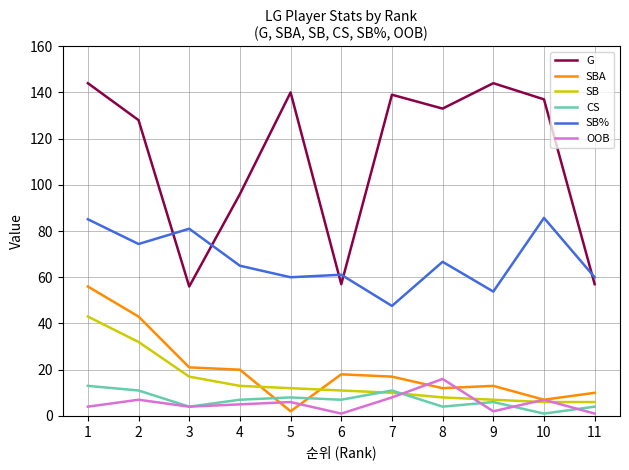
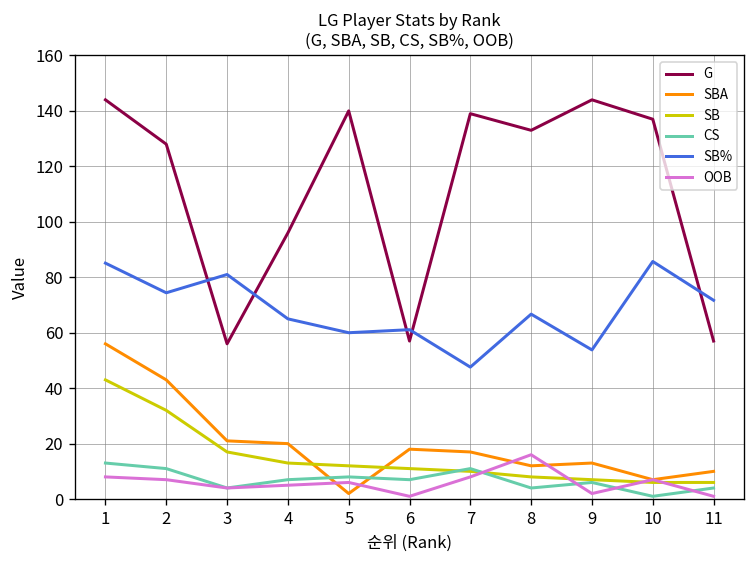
  {
    "G": {
      "1": 144,
      "2": 128,
      "3": 56,
      "4": 96,
      "5": 140,
      "6": 57,
      "7": 139,
      "8": 133,
      "9": 144,
      "10": 137,
      "11": 57
    },
    "SBA": {
      "1": 56,
      "2": 43,
      "3": 21,
      "4": 20,
      "5": 2,
      "6": 18,
      "7": 17,
      "8": 12,
      "9": 13,
      "11": 10
    },
    "SB": {
      "1": 43,
      "2": 32,
      "3": 17,
      "4": 13,
      "5": 12,
      "6": 11,
      "8": 8,
      "11": 6
    },
    "CS": {
      "1": 13,
      "2": 11,
      "4": 7,
      "5": 8,
      "6": 7,
      "8": 4,
      "10": 1,
      "11": 4
    },
    "SB%": {
      "1": 85,
      "2": 74,
      "3": 81,
      "4": 65,
      "5": 60,
      "6": 61,
      "7": 48,
      "8": 67,
      "9": 54,
      "10": 86,
-     "11": 60
+     "11": 72
    },
    "OOB": {
-     "1": 4,
+     "1": 8,
      "2": 7,
      "4": 5,
      "5": 6,
      "6": 1,
      "7": 8,
      "8": 16,
      "9": 2,
      "11": 1
    }
  }
